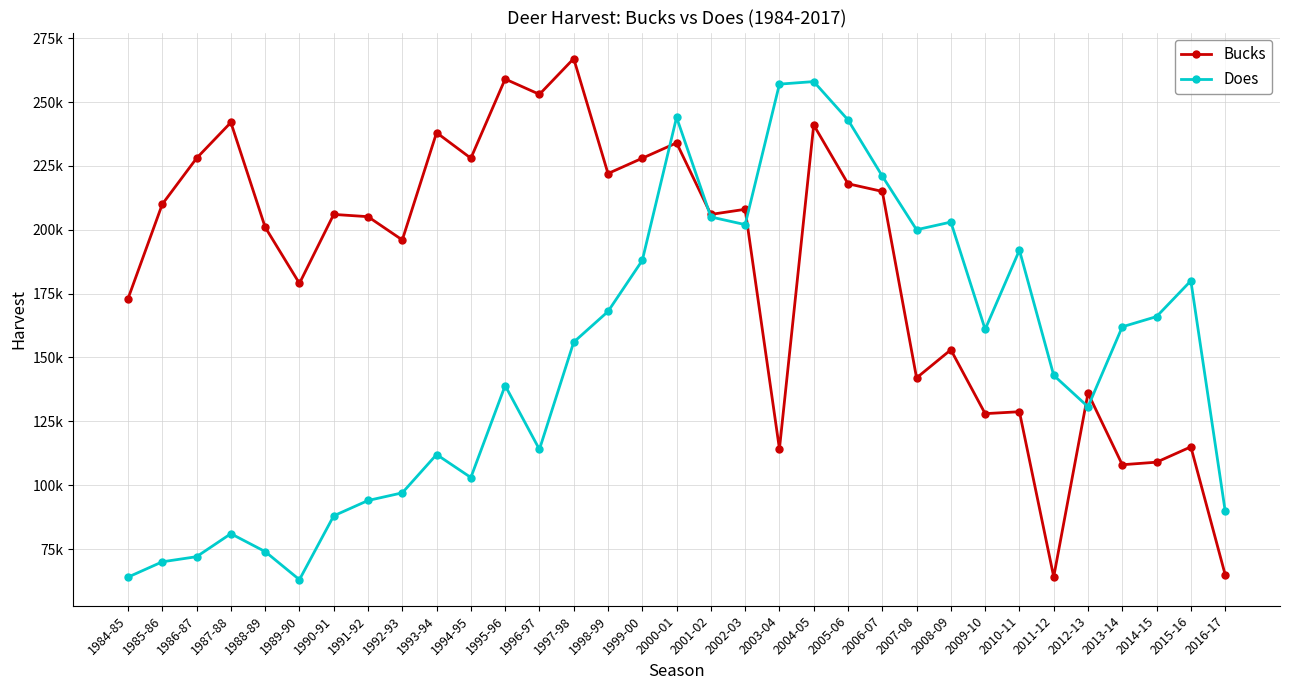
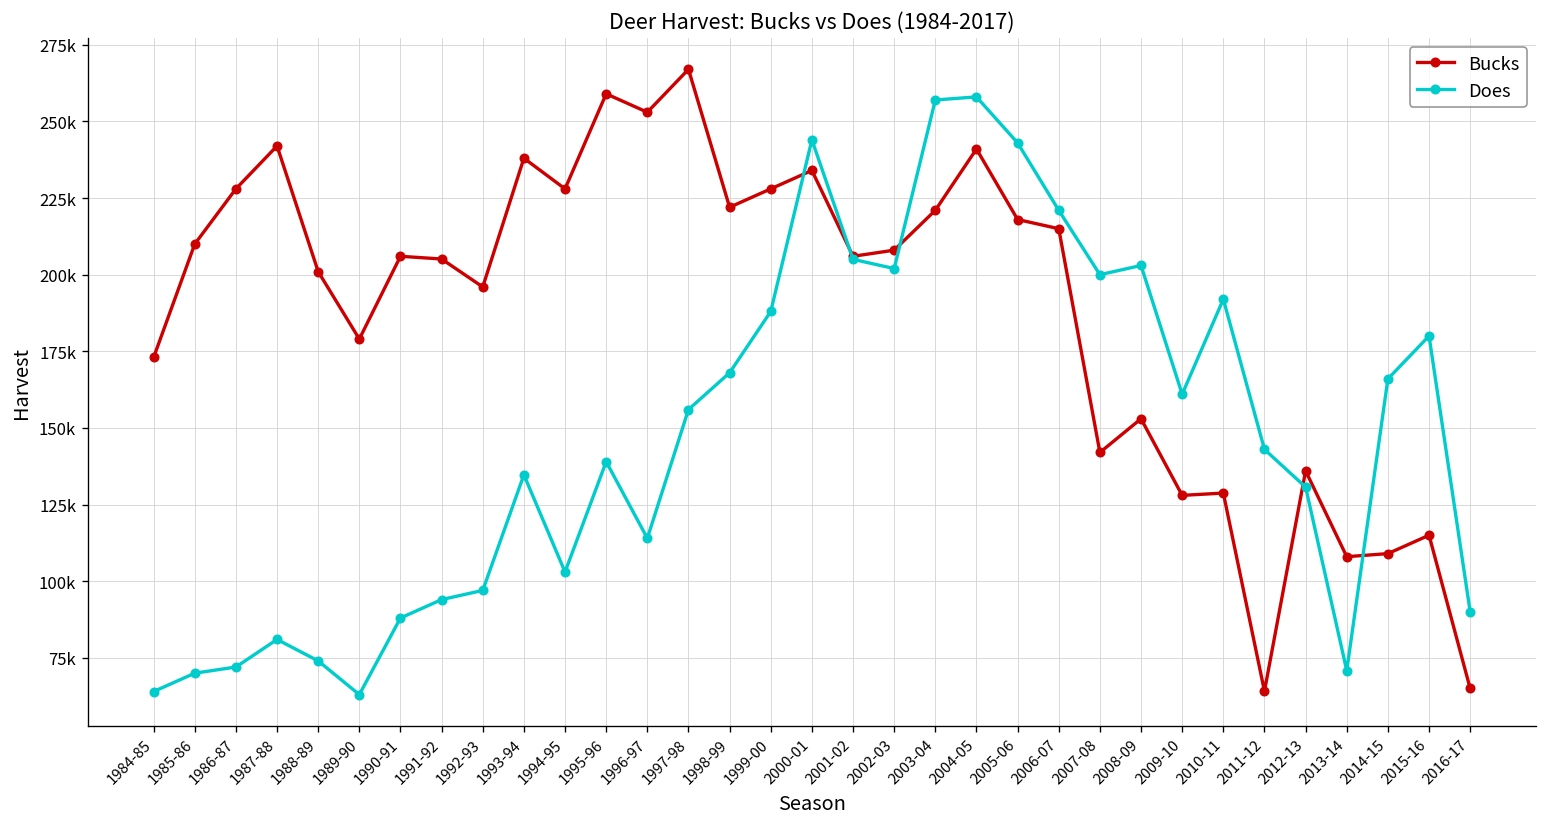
  {
    "Bucks": {
      "1984-85": 173000,
      "1985-86": 210000,
      "1986-87": 228000,
      "1987-88": 242000,
      "1988-89": 201000,
      "1989-90": 179000,
      "1990-91": 206000,
      "1991-92": 205000,
      "1992-93": 196000,
      "1993-94": 238000,
      "1994-95": 228000,
      "1995-96": 259000,
      "1996-97": 253000,
      "1997-98": 267000,
      "1998-99": 222000,
      "1999-00": 228000,
      "2000-01": 234000,
      "2001-02": 206000,
      "2002-03": 208000,
-     "2003-04": 114000,
+     "2003-04": 221000,
      "2004-05": 241000,
      "2005-06": 218000,
      "2006-07": 215000,
      "2007-08": 142000,
      "2008-09": 153000,
      "2009-10": 128000,
      "2010-11": 129000,
      "2011-12": 64000,
      "2012-13": 136000,
      "2013-14": 108000,
      "2014-15": 109000,
      "2015-16": 115000,
      "2016-17": 65000
    },
    "Does": {
      "1984-85": 64000,
      "1985-86": 70000,
      "1986-87": 72000,
      "1987-88": 81000,
      "1988-89": 74000,
      "1989-90": 63000,
      "1990-91": 88000,
      "1991-92": 94000,
      "1992-93": 97000,
-     "1993-94": 112000,
+     "1993-94": 135000,
      "1994-95": 103000,
      "1995-96": 139000,
      "1996-97": 114000,
      "1997-98": 156000,
      "1998-99": 168000,
      "1999-00": 188000,
      "2000-01": 244000,
      "2001-02": 205000,
      "2002-03": 202000,
      "2003-04": 257000,
      "2004-05": 258000,
      "2005-06": 243000,
      "2006-07": 221000,
      "2007-08": 200000,
      "2008-09": 203000,
      "2009-10": 161000,
      "2010-11": 192000,
      "2011-12": 143000,
      "2012-13": 131000,
-     "2013-14": 162000,
+     "2013-14": 71000,
      "2014-15": 166000,
      "2015-16": 180000,
      "2016-17": 90000
    }
  }
